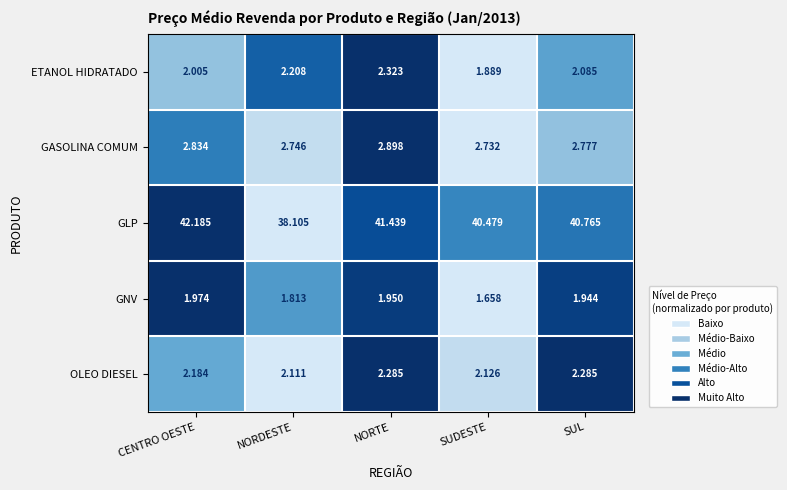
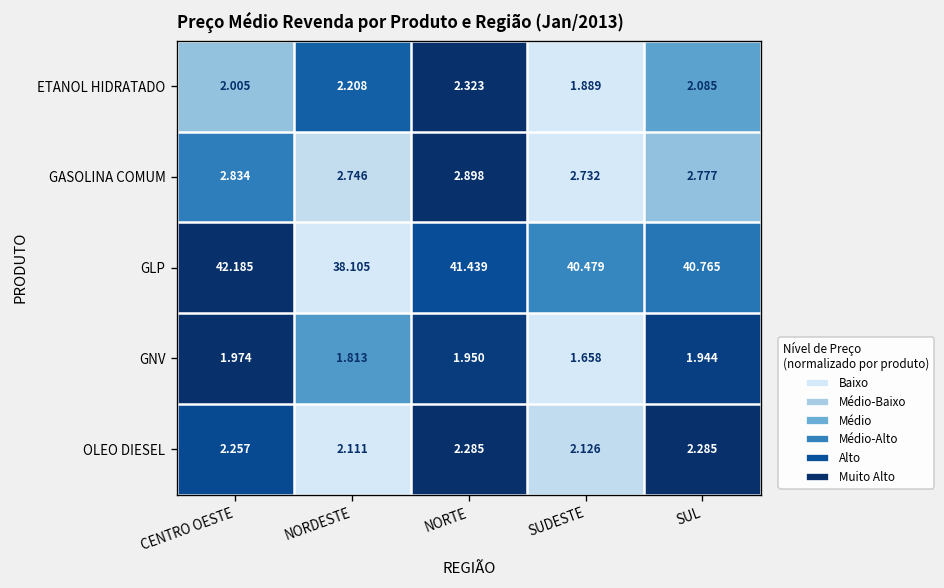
  {
    "ETANOL HIDRATADO": {
      "CENTRO OESTE": 2.005,
      "NORDESTE": 2.208,
      "NORTE": 2.323,
      "SUDESTE": 1.889,
      "SUL": 2.085
    },
    "GASOLINA COMUM": {
      "CENTRO OESTE": 2.834,
      "NORDESTE": 2.746,
      "NORTE": 2.898,
      "SUDESTE": 2.732,
      "SUL": 2.777
    },
    "GLP": {
      "CENTRO OESTE": 42.185,
      "NORDESTE": 38.105,
      "NORTE": 41.439,
      "SUDESTE": 40.479,
      "SUL": 40.765
    },
    "GNV": {
      "CENTRO OESTE": 1.974,
      "NORDESTE": 1.813,
      "NORTE": 1.950,
      "SUDESTE": 1.658,
      "SUL": 1.944
    },
    "OLEO DIESEL": {
-     "CENTRO OESTE": 2.184,
+     "CENTRO OESTE": 2.257,
      "NORDESTE": 2.111,
      "NORTE": 2.285,
      "SUDESTE": 2.126,
      "SUL": 2.285
    }
  }
